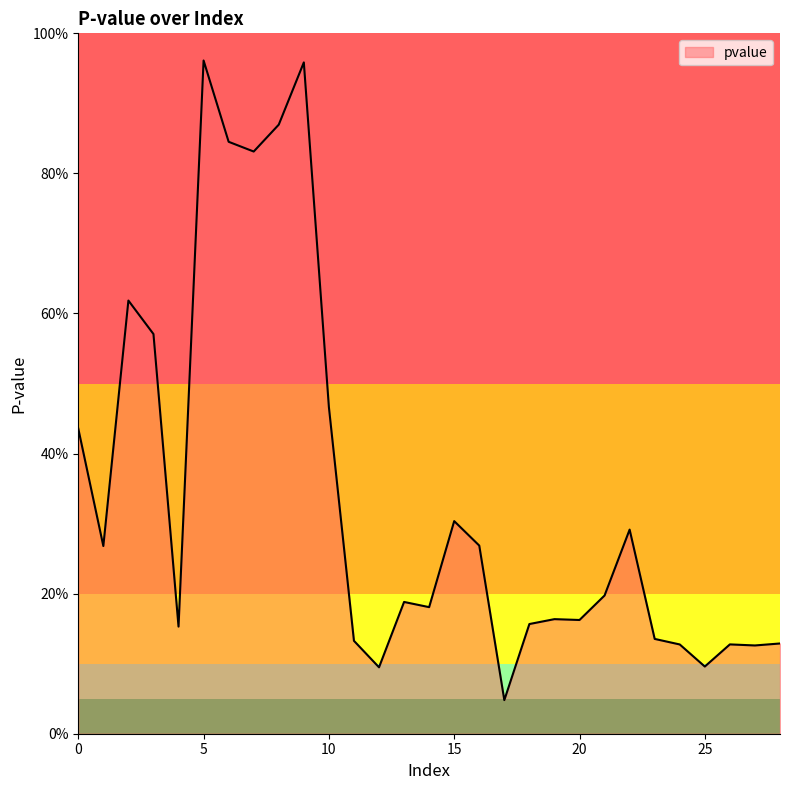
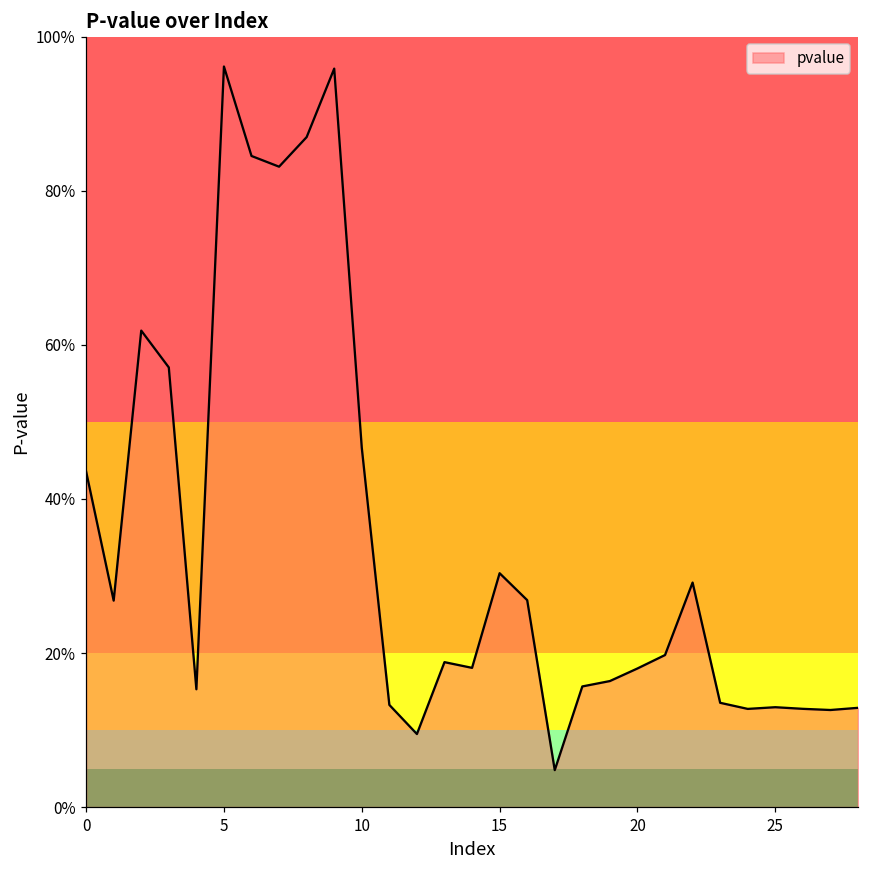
  {
    "0": "44%",
    "5": "96%",
    "10": "47%",
    "15": "30%",
-   "20": "16%",
-   "25": "10%"
+   "20": "18%",
+   "25": "13%"
  }
